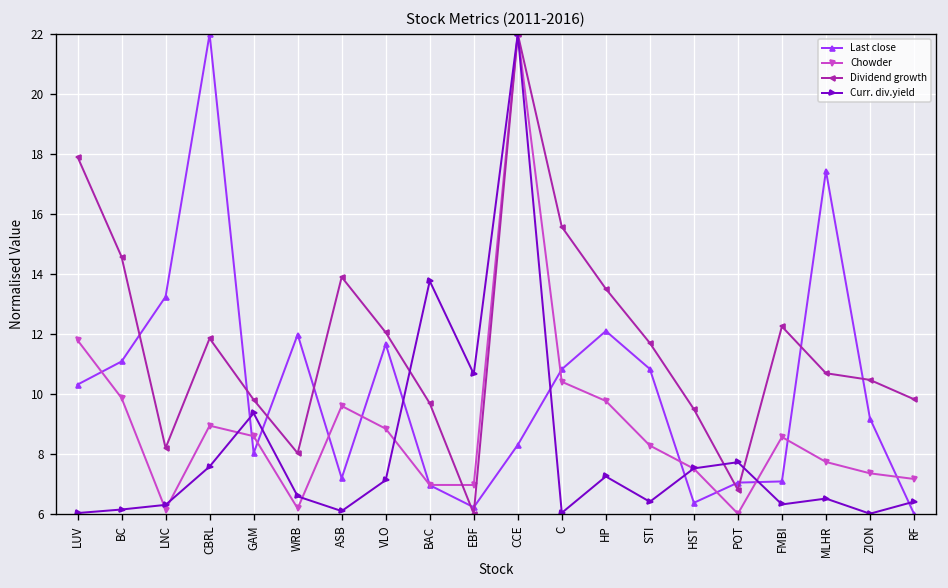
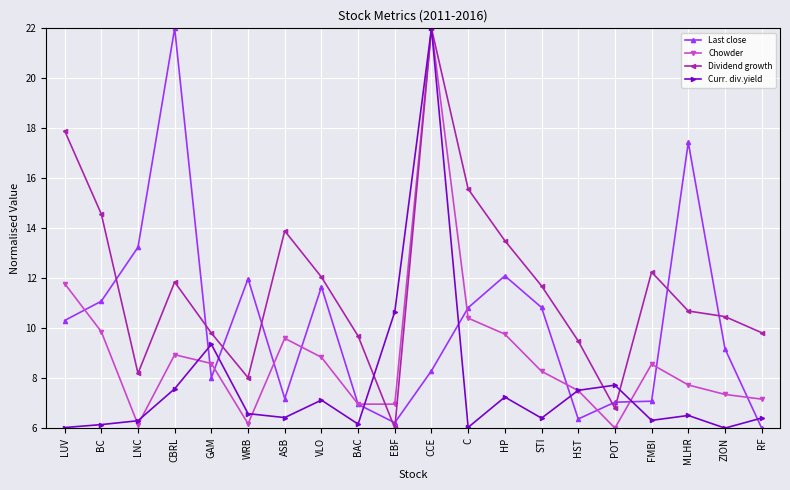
  {
    "Last close": {
      "LUV": 10.3,
      "BC": 11.1,
      "LNC": 13.2,
      "CBRL": 22.0,
      "GAM": 8.0,
      "WRB": 12.0,
      "ASB": 7.2,
      "VLO": 11.7,
      "EBF": 6.2,
      "CCE": 8.3,
      "C": 10.8,
      "HP": 12.1,
      "STI": 10.8,
      "HST": 6.4,
      "POT": 7.0,
      "FMBI": 7.1,
      "MLHR": 17.4,
      "ZION": 9.2,
      "RF": 6.0
    },
    "Curr. div.yield": {
      "LUV": 6.0,
      "BC": 6.1,
      "LNC": 6.3,
      "CBRL": 7.6,
      "GAM": 9.4,
      "WRB": 6.6,
-     "ASB": 6.1,
+     "ASB": 6.4,
      "VLO": 7.1,
-     "BAC": 13.8,
+     "BAC": 6.2,
      "EBF": 10.7,
      "C": 6.0,
      "HP": 7.2,
      "STI": 6.4,
      "POT": 7.7,
      "FMBI": 6.3,
      "MLHR": 6.5,
      "ZION": 6.0,
      "RF": 6.4
    }
  }
